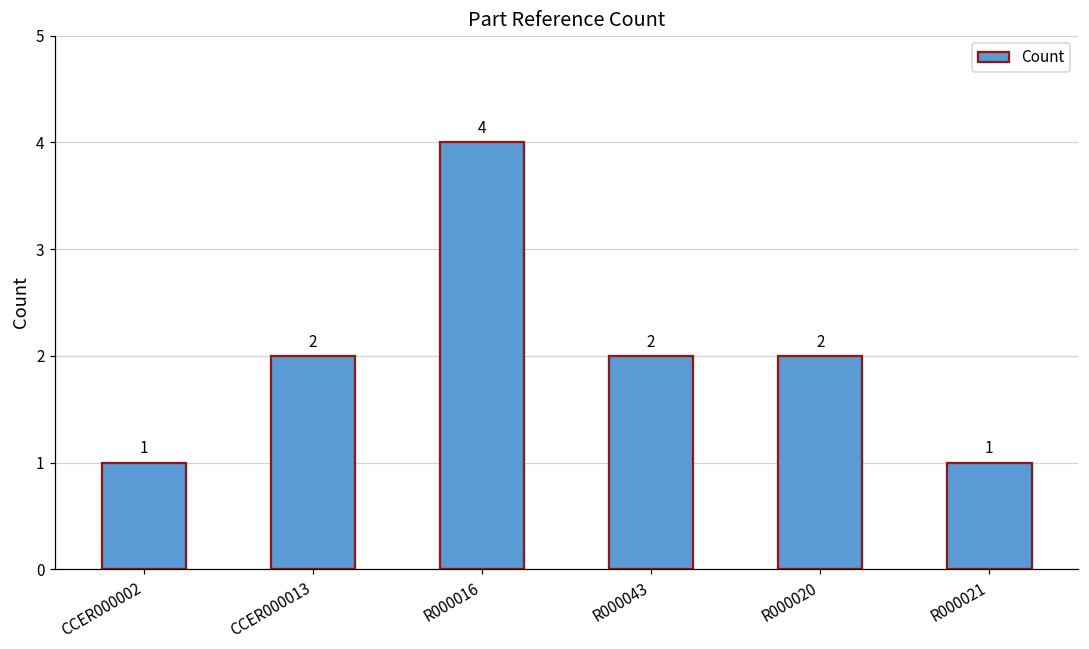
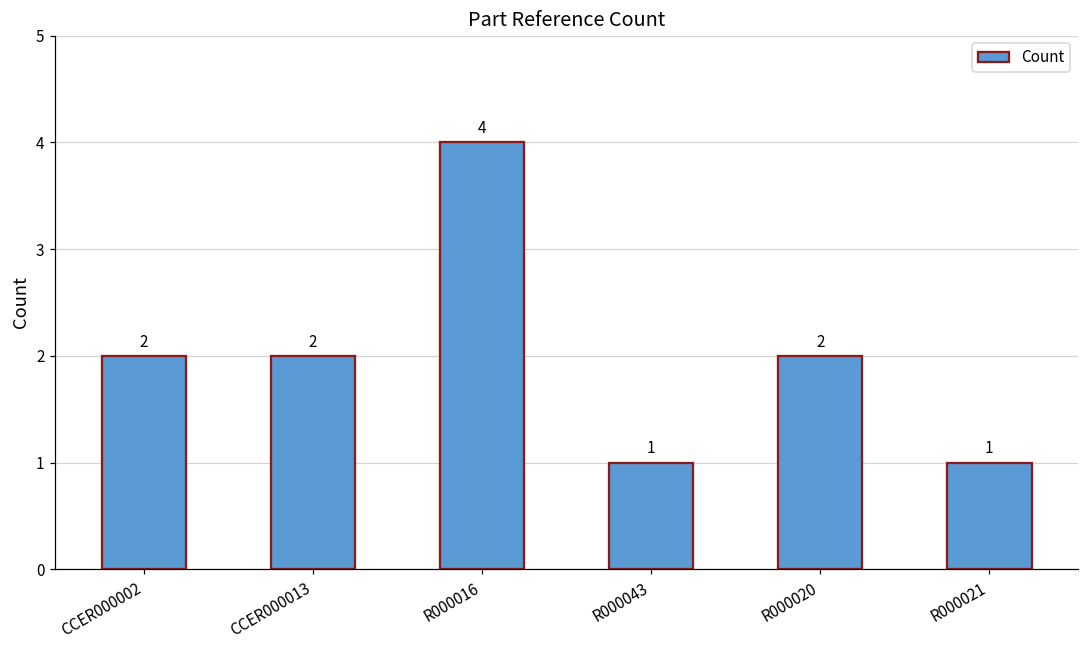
  {
-   "CCER000002": 1,
+   "CCER000002": 2,
    "CCER000013": 2,
    "R000016": 4,
-   "R000043": 2,
+   "R000043": 1,
    "R000020": 2,
    "R000021": 1
  }
